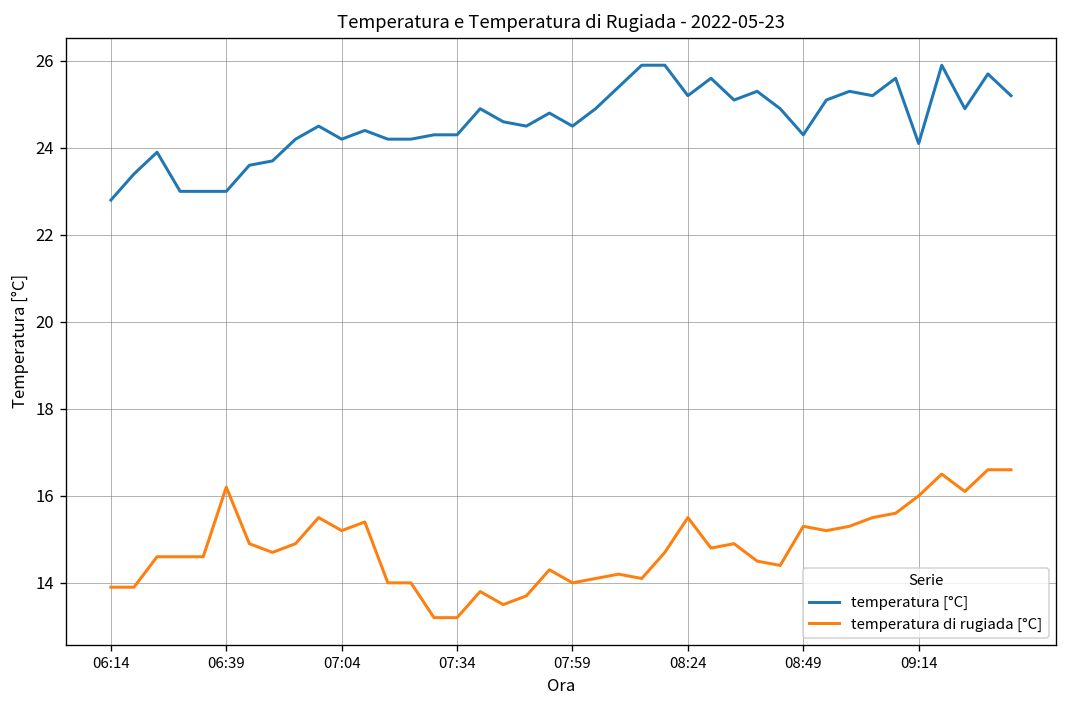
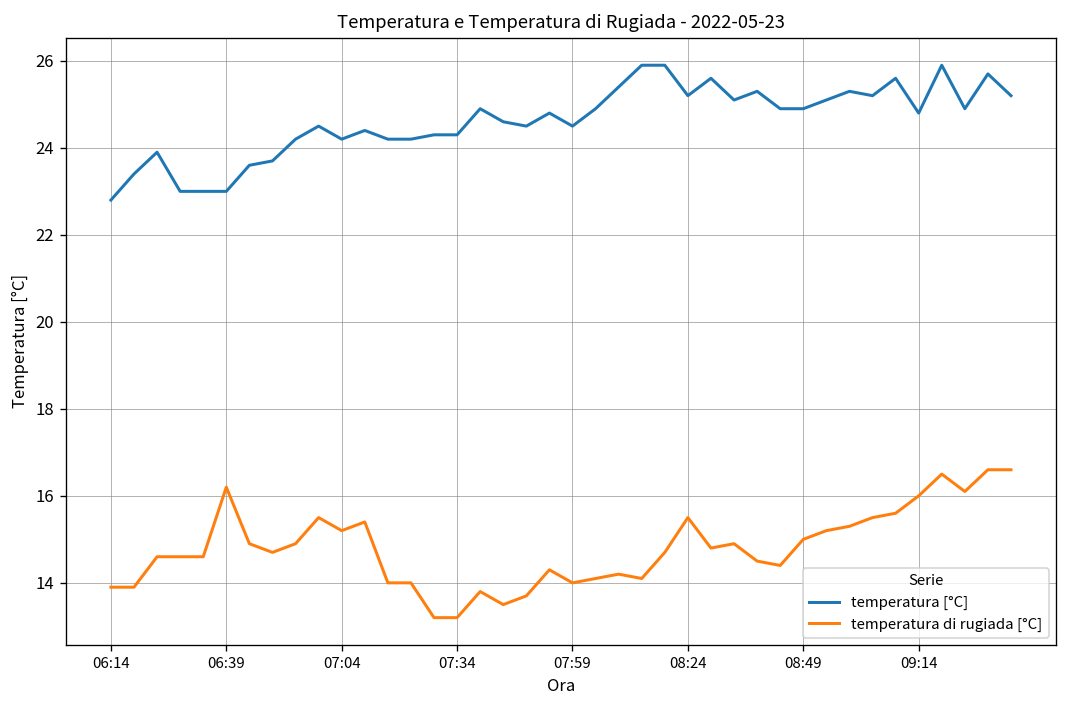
  {
    "temperatura [°C]": {
      "06:14": 22.8,
      "06:39": 23.0,
      "07:04": 24.2,
      "07:34": 24.3,
      "07:59": 24.5,
      "08:24": 25.2,
-     "08:49": 24.3,
-     "09:14": 24.1
+     "08:49": 24.9,
+     "09:14": 24.8
    },
    "temperatura di rugiada [°C]": {
      "06:14": 13.9,
      "06:39": 16.2,
      "07:04": 15.2,
      "07:34": 13.2,
      "07:59": 14.0,
      "08:24": 15.5,
-     "08:49": 15.3,
+     "08:49": 15.0,
      "09:14": 16.0
    }
  }
